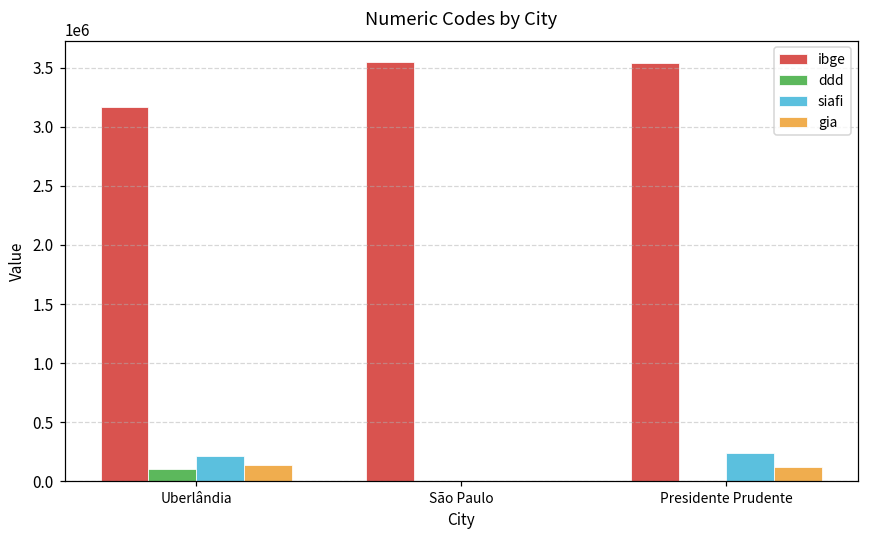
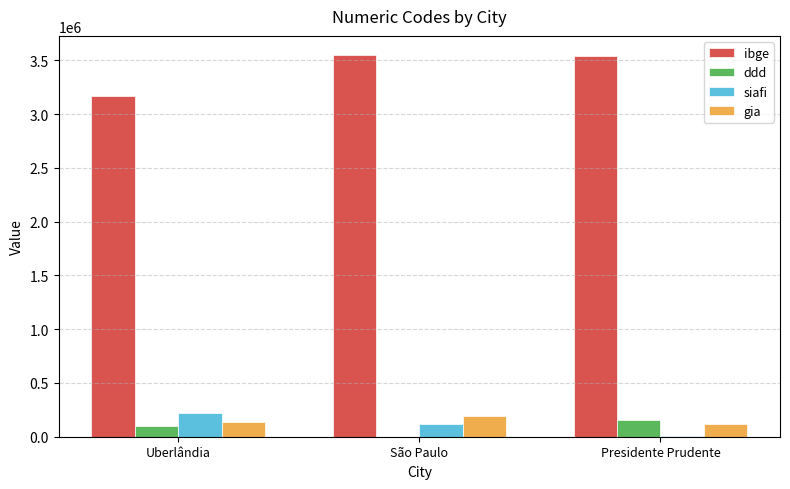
  {
    "ibge": {
      "Uberlândia": 3170000,
      "São Paulo": 3550000,
      "Presidente Prudente": 3540000
    },
    "ddd": {
      "Uberlândia": 100000,
-     "Presidente Prudente": 0
+     "Presidente Prudente": 150000
    },
    "siafi": {
      "Uberlândia": 220000,
-     "São Paulo": 10000,
-     "Presidente Prudente": 240000
+     "São Paulo": 110000,
+     "Presidente Prudente": 10000
    },
    "gia": {
      "Uberlândia": 140000,
-     "São Paulo": 0,
+     "São Paulo": 190000,
      "Presidente Prudente": 120000
    }
  }
